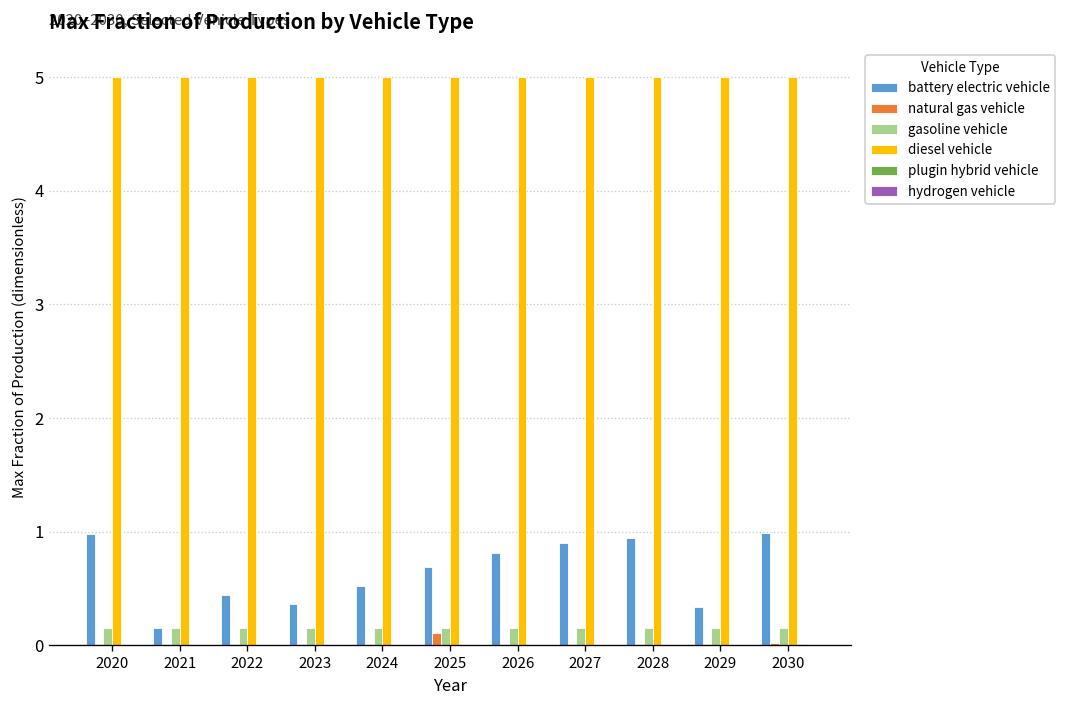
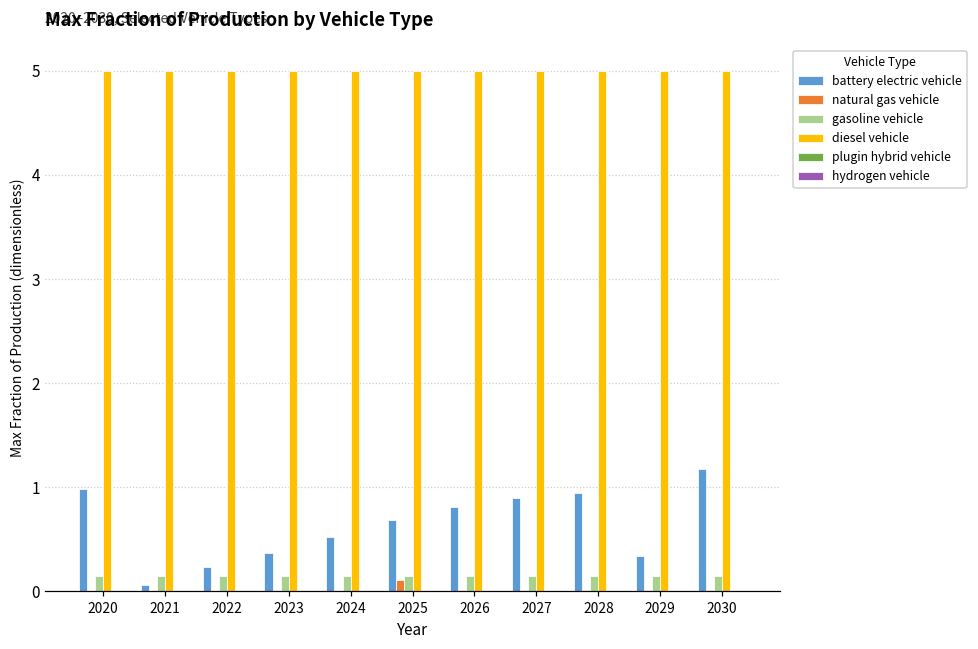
  {
    "battery electric vehicle": {
      "2020": 1.0,
-     "2021": 0.2,
-     "2022": 0.4,
+     "2021": 0.1,
+     "2022": 0.2,
      "2023": 0.4,
      "2024": 0.5,
      "2025": 0.7,
      "2026": 0.8,
      "2027": 0.9,
      "2028": 0.9,
      "2029": 0.3,
-     "2030": 1.0
+     "2030": 1.2
    },
    "natural gas vehicle": {
      "2025": 0.1
    },
    "gasoline vehicle": {
      "2020": 0.2,
      "2021": 0.2,
      "2022": 0.2,
      "2023": 0.2,
      "2024": 0.2,
      "2025": 0.2,
      "2026": 0.2,
      "2027": 0.2,
      "2028": 0.2,
      "2029": 0.2,
      "2030": 0.2
    },
    "diesel vehicle": {
      "2020": 5.0,
      "2021": 5.0,
      "2022": 5.0,
      "2023": 5.0,
      "2024": 5.0,
      "2025": 5.0,
      "2026": 5.0,
      "2027": 5.0,
      "2028": 5.0,
      "2029": 5.0,
      "2030": 5.0
    }
  }
